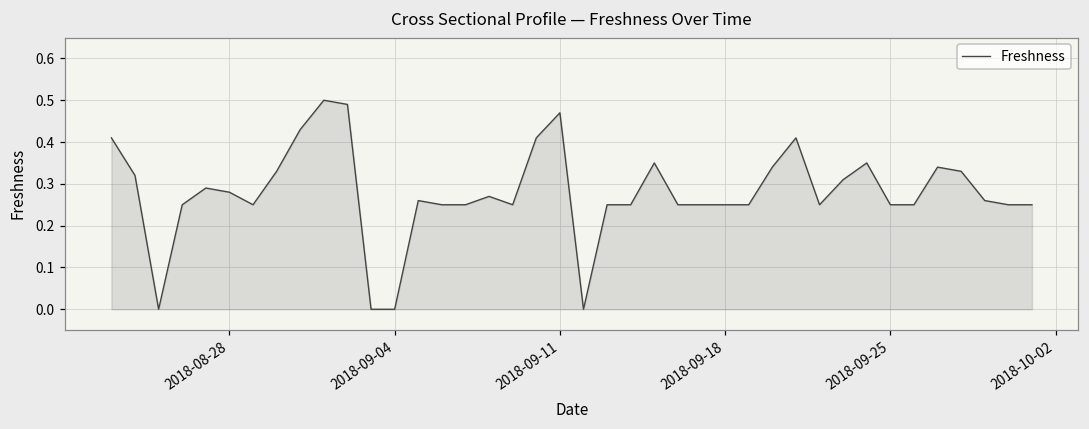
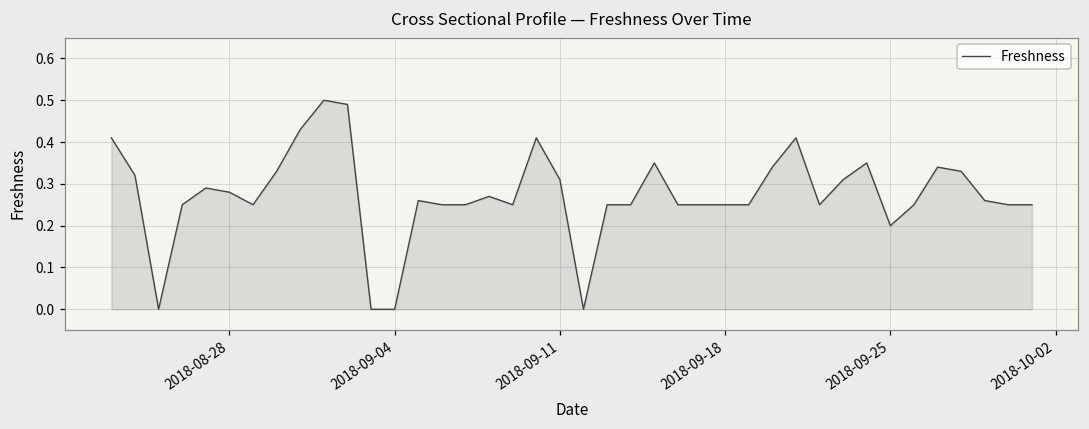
  {
    "2018-08-28": 0.28,
    "2018-09-04": 0.00,
-   "2018-09-11": 0.47,
+   "2018-09-11": 0.31,
    "2018-09-18": 0.25,
-   "2018-09-25": 0.25
+   "2018-09-25": 0.20
  }
